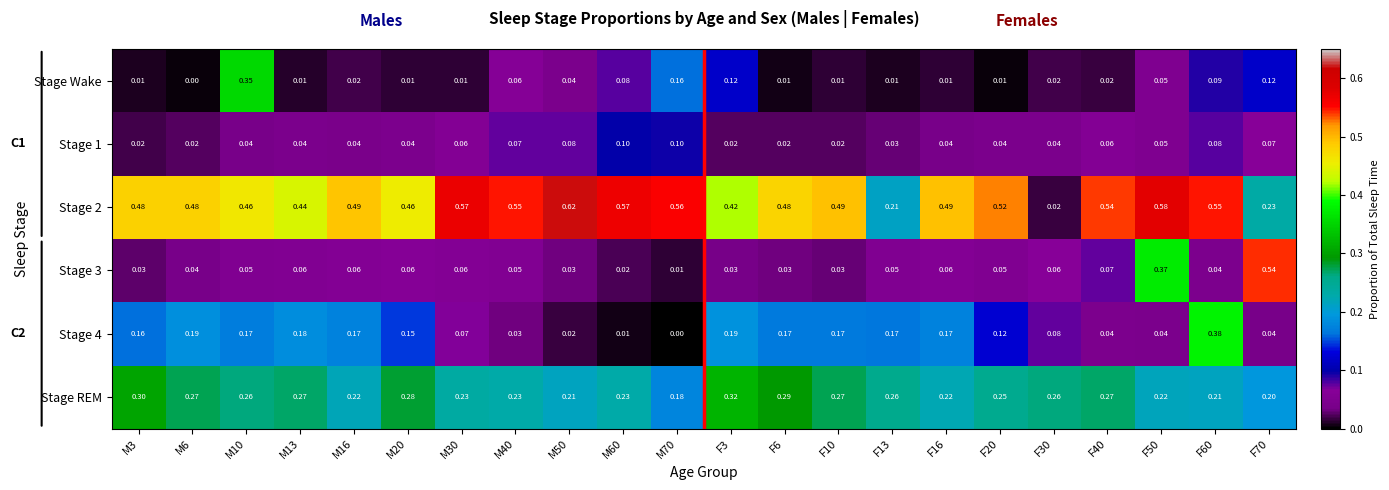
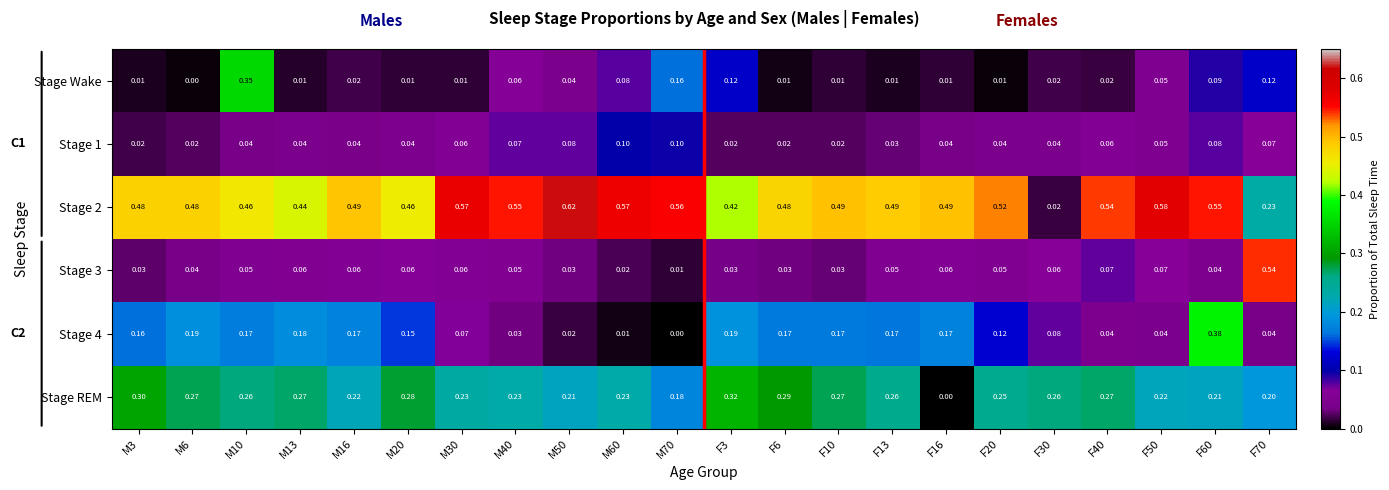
  {
    "Stage Wake": {
      "M3": 0.01,
      "M6": 0.00,
      "M10": 0.35,
      "M13": 0.01,
      "M16": 0.02,
      "M20": 0.01,
      "M30": 0.01,
      "M40": 0.06,
      "M50": 0.04,
      "M60": 0.08,
      "M70": 0.16,
      "F3": 0.12,
      "F6": 0.01,
      "F10": 0.01,
      "F13": 0.01,
      "F16": 0.01,
      "F20": 0.01,
      "F30": 0.02,
      "F40": 0.02,
      "F50": 0.05,
      "F60": 0.09,
      "F70": 0.12
    },
    "Stage 1": {
      "M3": 0.02,
      "M6": 0.02,
      "M10": 0.04,
      "M13": 0.04,
      "M16": 0.04,
      "M20": 0.04,
      "M30": 0.06,
      "M40": 0.07,
      "M50": 0.08,
      "M60": 0.10,
      "M70": 0.10,
      "F3": 0.02,
      "F6": 0.02,
      "F10": 0.02,
      "F13": 0.03,
      "F16": 0.04,
      "F20": 0.04,
      "F30": 0.04,
      "F40": 0.06,
      "F50": 0.05,
      "F60": 0.08,
      "F70": 0.07
    },
    "Stage 2": {
      "M3": 0.48,
      "M6": 0.48,
      "M10": 0.46,
      "M13": 0.44,
      "M16": 0.49,
      "M20": 0.46,
      "M30": 0.57,
      "M40": 0.55,
      "M50": 0.62,
      "M60": 0.57,
      "M70": 0.56,
      "F3": 0.42,
      "F6": 0.48,
      "F10": 0.49,
-     "F13": 0.21,
+     "F13": 0.49,
      "F16": 0.49,
      "F20": 0.52,
      "F30": 0.02,
      "F40": 0.54,
      "F50": 0.58,
      "F60": 0.55,
      "F70": 0.23
    },
    "Stage 3": {
      "M3": 0.03,
      "M6": 0.04,
      "M10": 0.05,
      "M13": 0.06,
      "M16": 0.06,
      "M20": 0.06,
      "M30": 0.06,
      "M40": 0.05,
      "M50": 0.03,
      "M60": 0.02,
      "M70": 0.01,
      "F3": 0.03,
      "F6": 0.03,
      "F10": 0.03,
      "F13": 0.05,
      "F16": 0.06,
      "F20": 0.05,
      "F30": 0.06,
      "F40": 0.07,
-     "F50": 0.37,
+     "F50": 0.07,
      "F60": 0.04,
      "F70": 0.54
    },
    "Stage 4": {
      "M3": 0.16,
      "M6": 0.19,
      "M10": 0.17,
      "M13": 0.18,
      "M16": 0.17,
      "M20": 0.15,
      "M30": 0.07,
      "M40": 0.03,
      "M50": 0.02,
      "M60": 0.01,
      "M70": 0.00,
      "F3": 0.19,
      "F6": 0.17,
      "F10": 0.17,
      "F13": 0.17,
      "F16": 0.17,
      "F20": 0.12,
      "F30": 0.08,
      "F40": 0.04,
      "F50": 0.04,
      "F60": 0.38,
      "F70": 0.04
    },
    "Stage REM": {
      "M3": 0.30,
      "M6": 0.27,
      "M10": 0.26,
      "M13": 0.27,
      "M16": 0.22,
      "M20": 0.28,
      "M30": 0.23,
      "M40": 0.23,
      "M50": 0.21,
      "M60": 0.23,
      "M70": 0.18,
      "F3": 0.32,
      "F6": 0.29,
      "F10": 0.27,
      "F13": 0.26,
-     "F16": 0.22,
+     "F16": 0.00,
      "F20": 0.25,
      "F30": 0.26,
      "F40": 0.27,
      "F50": 0.22,
      "F60": 0.21,
      "F70": 0.20
    }
  }
